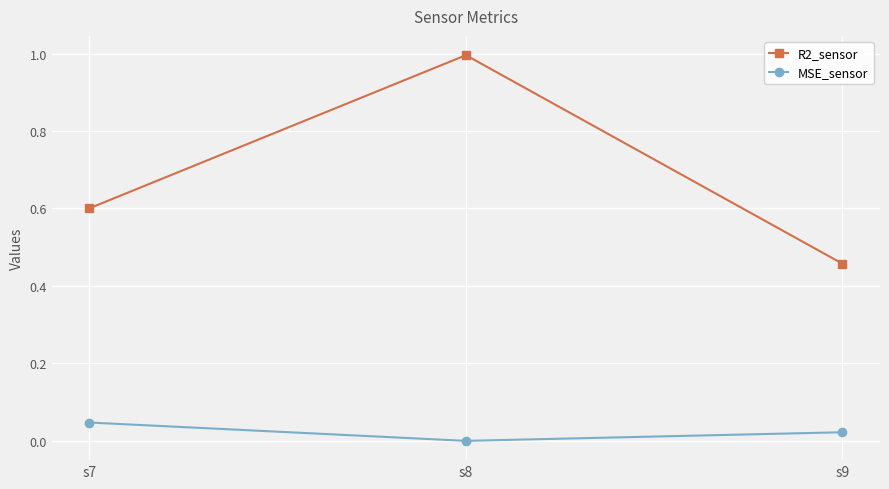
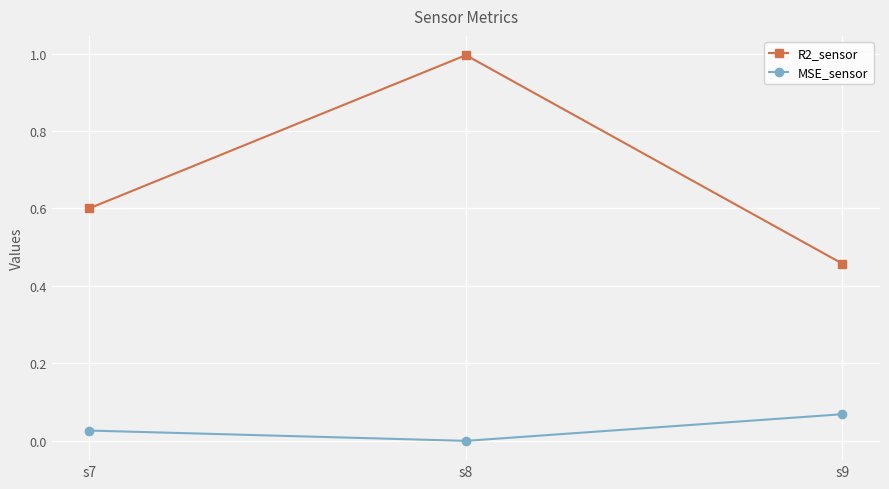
  {
    "R2_sensor": {
      "s7": 0.60,
      "s8": 1.00,
      "s9": 0.46
    },
    "MSE_sensor": {
-     "s7": 0.05,
+     "s7": 0.03,
      "s8": 0.00,
-     "s9": 0.02
+     "s9": 0.07
    }
  }
